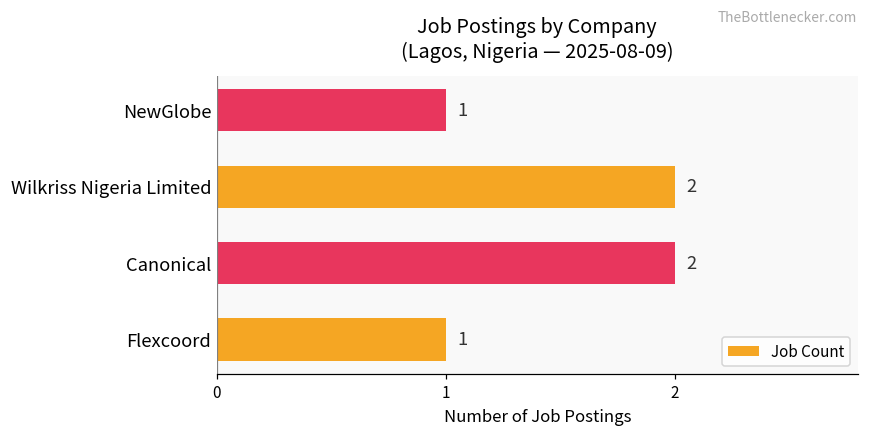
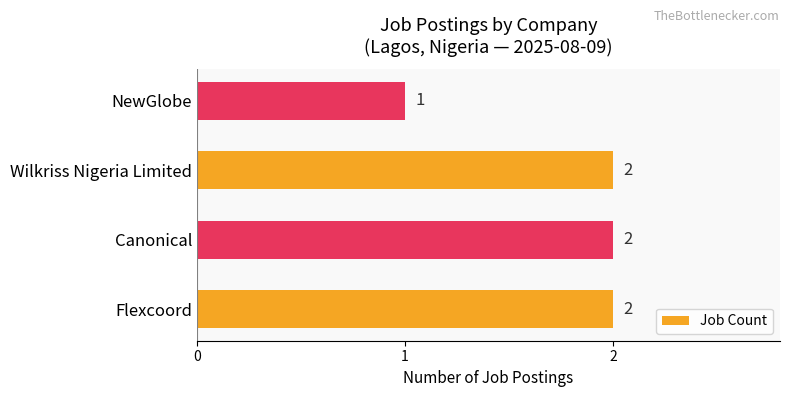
  {
    "NewGlobe": 1,
    "Wilkriss Nigeria Limited": 2,
    "Canonical": 2,
-   "Flexcoord": 1
+   "Flexcoord": 2
  }
